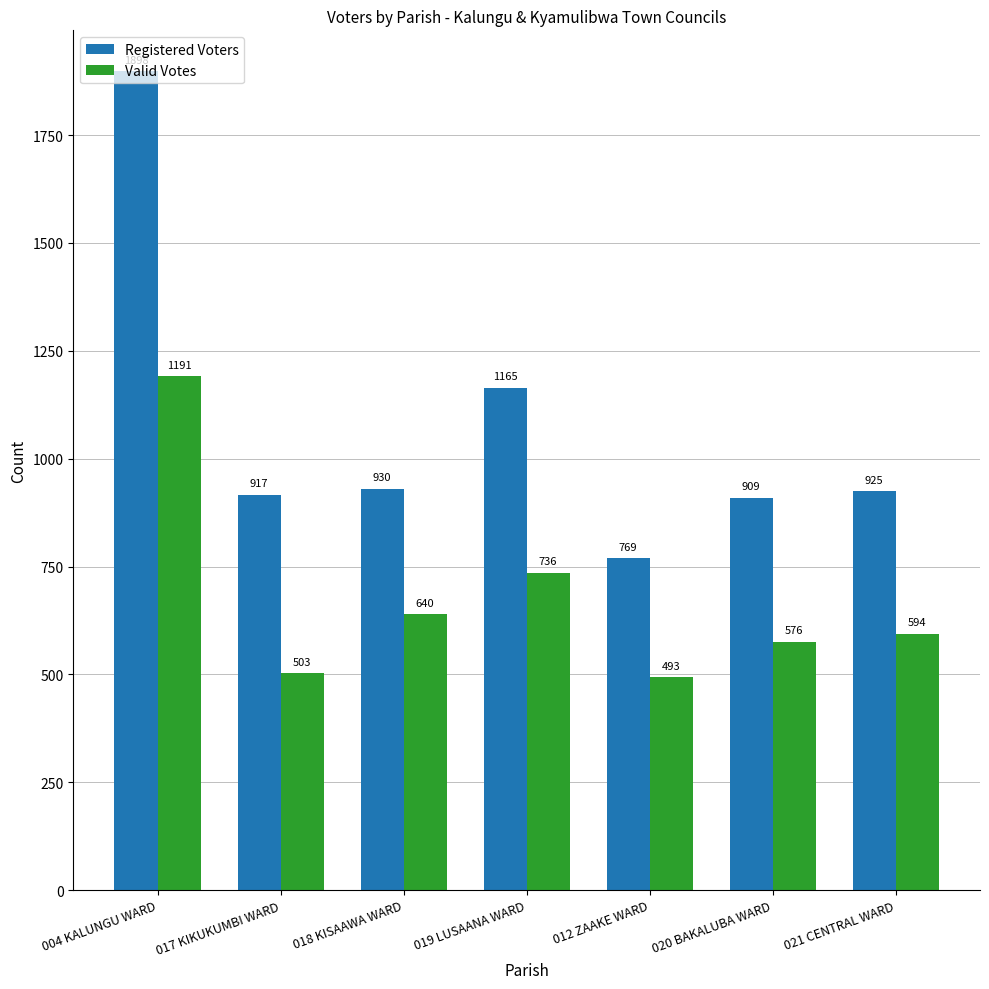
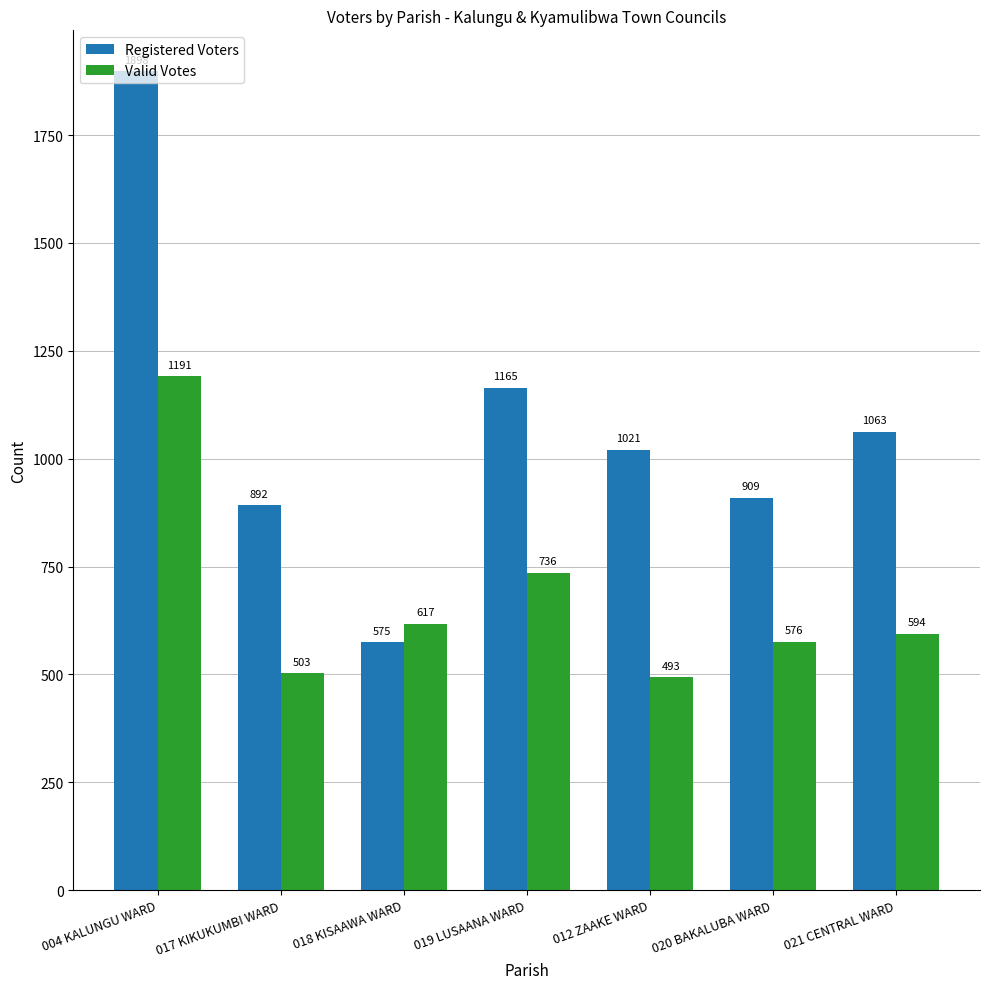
  {
    "Registered Voters": {
-     "017 KIKUKUMBI WARD": 917,
-     "018 KISAAWA WARD": 930,
+     "017 KIKUKUMBI WARD": 892,
+     "018 KISAAWA WARD": 575,
      "019 LUSAANA WARD": 1165,
-     "012 ZAAKE WARD": 769,
+     "012 ZAAKE WARD": 1021,
      "020 BAKALUBA WARD": 909,
-     "021 CENTRAL WARD": 925
+     "021 CENTRAL WARD": 1063
    },
    "Valid Votes": {
      "004 KALUNGU WARD": 1191,
      "017 KIKUKUMBI WARD": 503,
-     "018 KISAAWA WARD": 640,
+     "018 KISAAWA WARD": 617,
      "019 LUSAANA WARD": 736,
      "012 ZAAKE WARD": 493,
      "020 BAKALUBA WARD": 576,
      "021 CENTRAL WARD": 594
    }
  }
